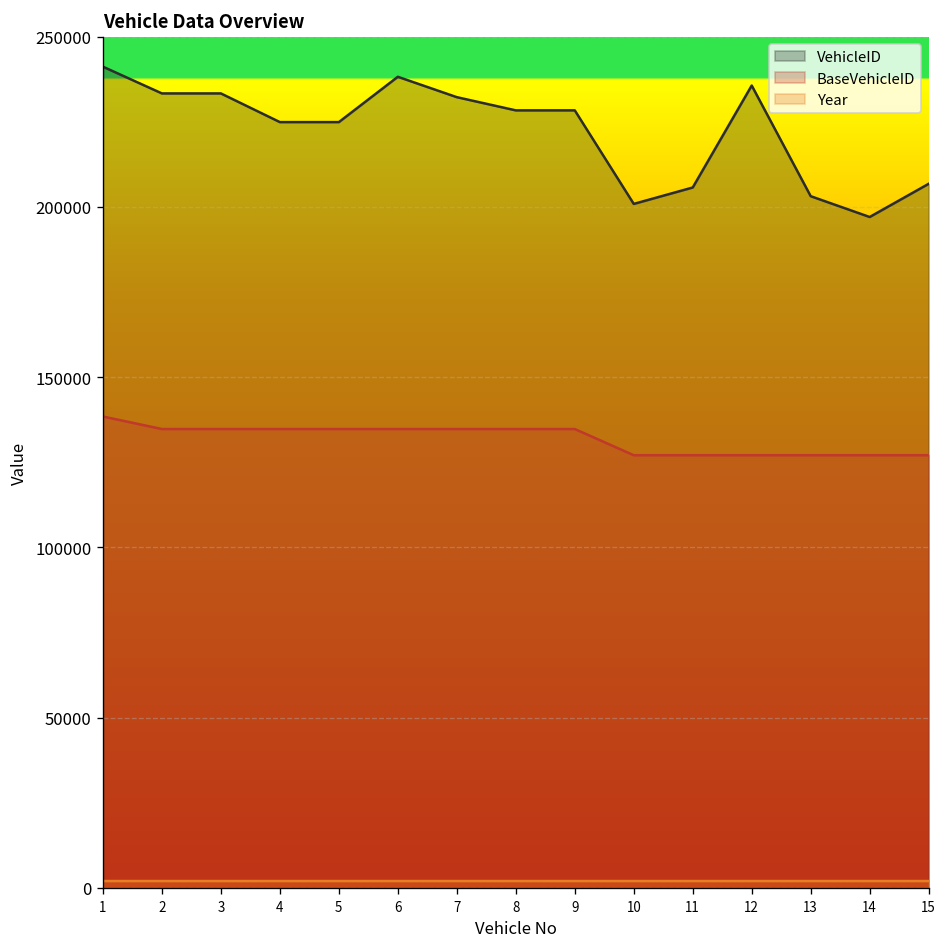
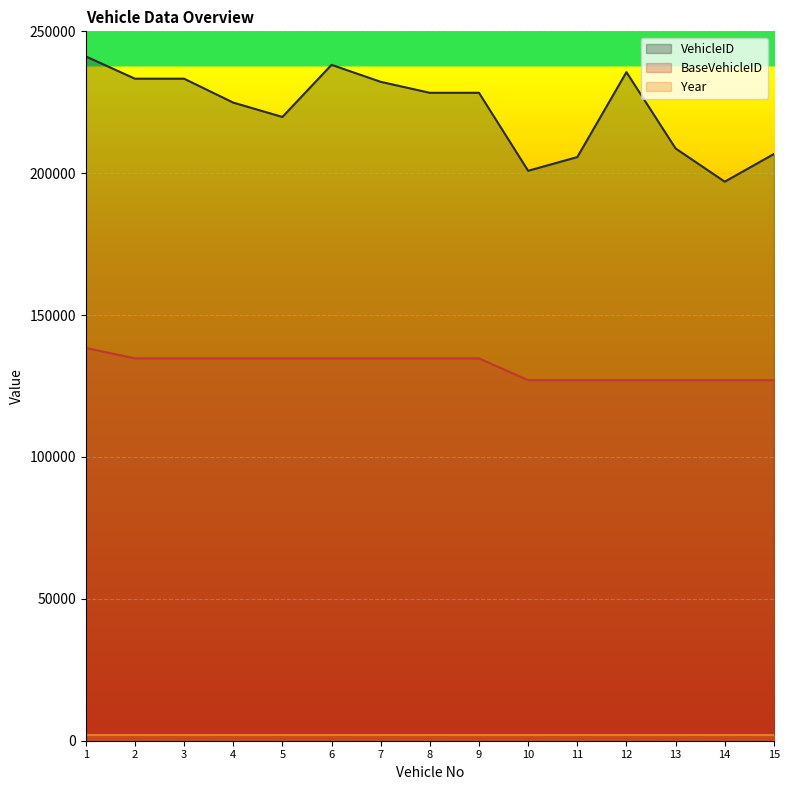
  {
    "VehicleID": {
      "1": 241000,
      "2": 233000,
      "3": 233000,
      "4": 225000,
-     "5": 225000,
+     "5": 220000,
      "6": 238000,
      "7": 232000,
      "8": 228000,
      "9": 228000,
      "10": 201000,
      "11": 206000,
      "12": 236000,
-     "13": 203000,
+     "13": 209000,
      "14": 197000,
      "15": 207000
    }
  }
